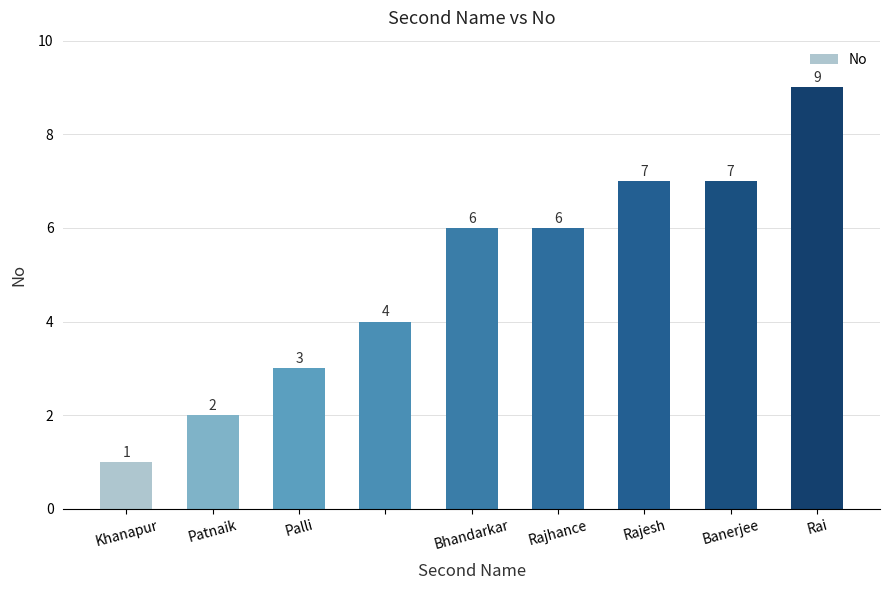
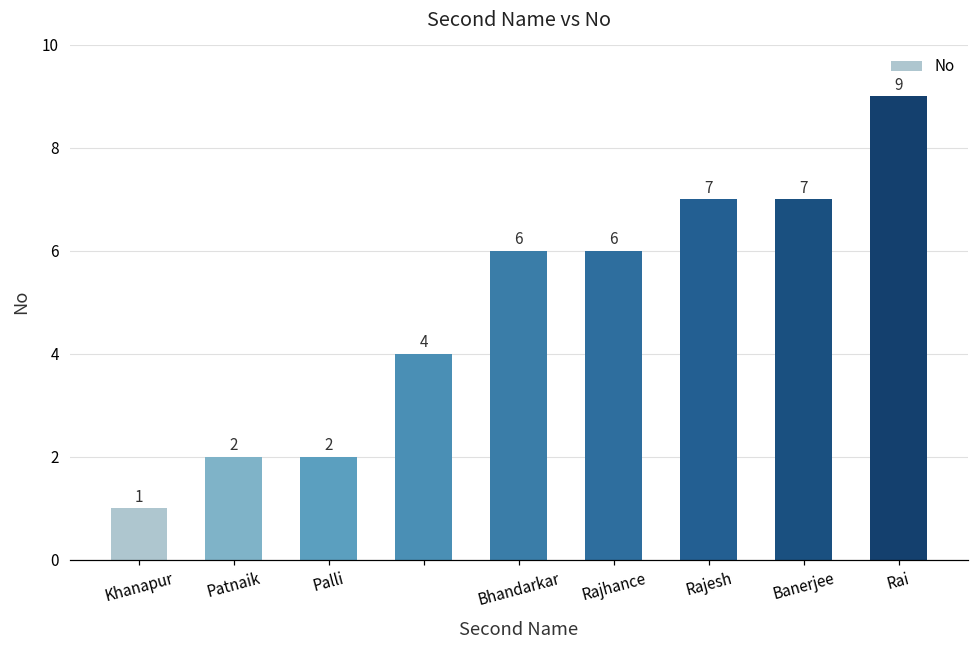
  {
    "Khanapur": 1,
    "Patnaik": 2,
-   "Palli": 3,
+   "Palli": 2,
    "Bhandarkar": 6,
    "Rajhance": 6,
    "Rajesh": 7,
    "Banerjee": 7,
    "Rai": 9
  }
